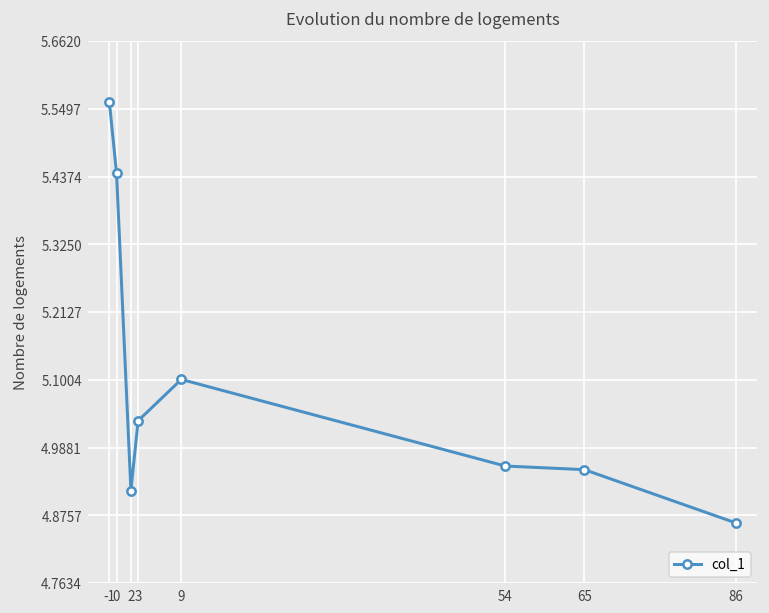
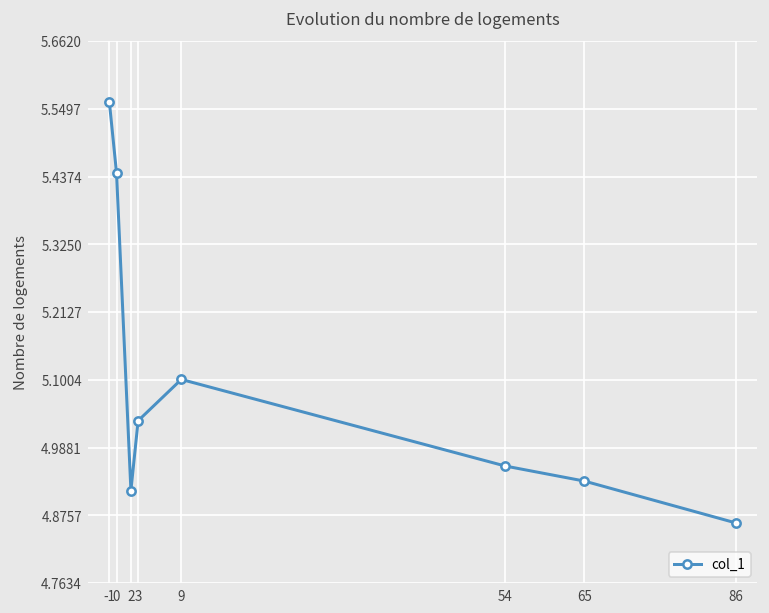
  {
    "2": 4.92,
    "3": 5.03,
    "9": 5.10,
    "54": 4.96,
-   "65": 4.95,
+   "65": 4.93,
    "86": 4.86
  }
